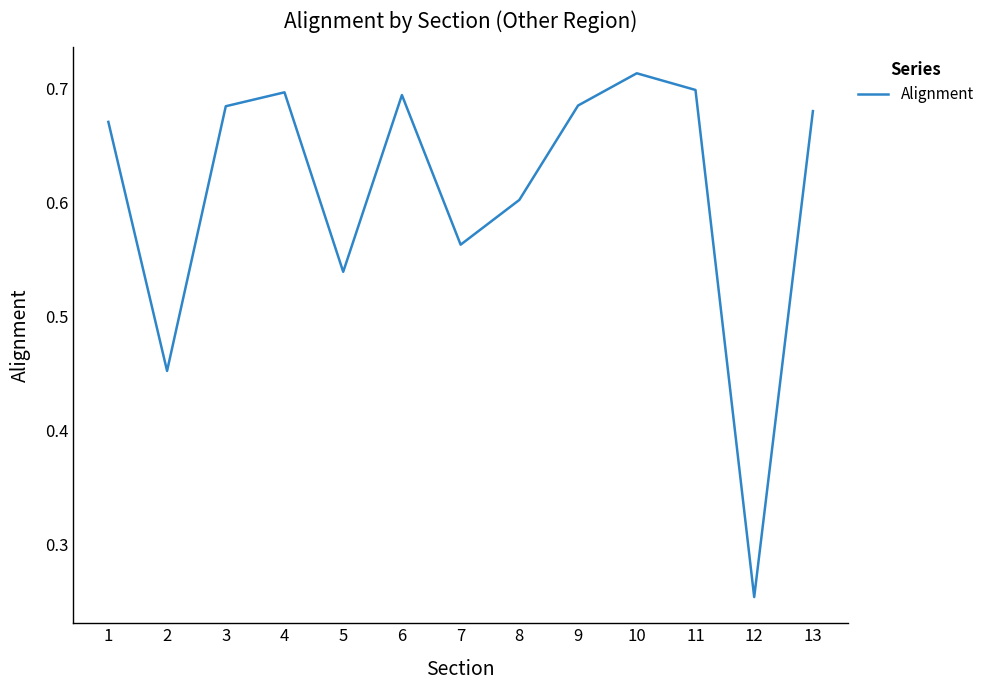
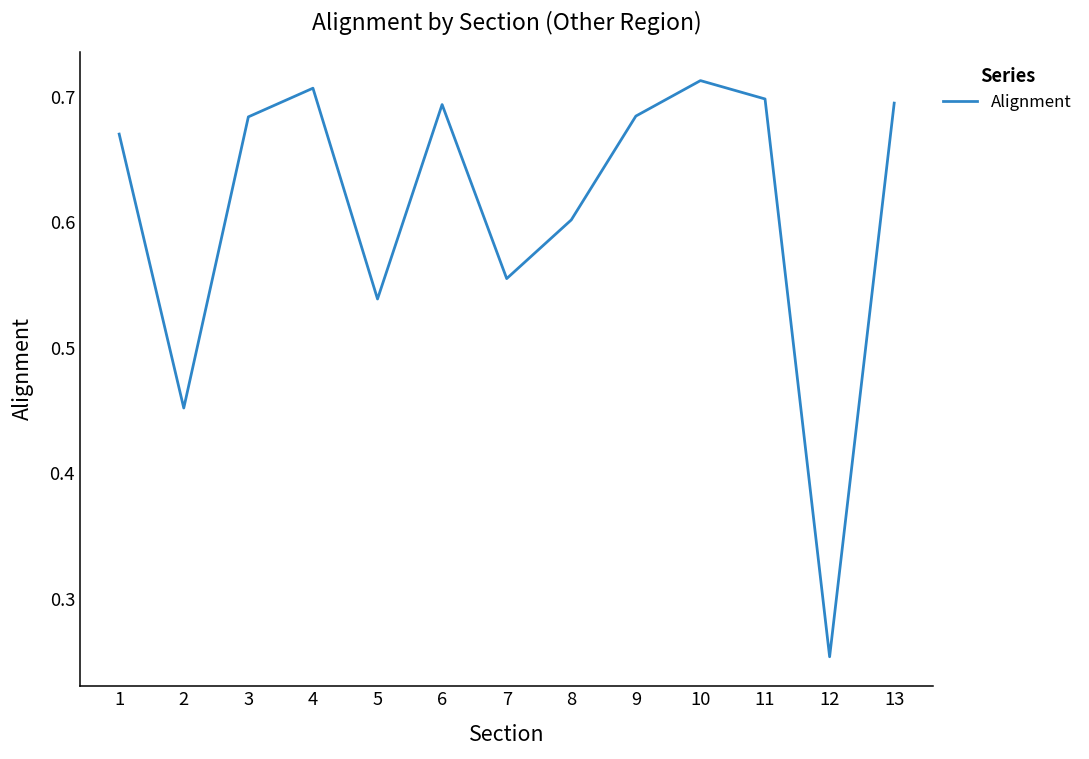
  {
    "1": 0.670,
    "2": 0.452,
    "3": 0.684,
-   "4": 0.696,
+   "4": 0.707,
    "5": 0.539,
    "6": 0.694,
-   "7": 0.563,
+   "7": 0.555,
    "8": 0.602,
    "9": 0.685,
    "10": 0.713,
    "11": 0.698,
    "12": 0.254,
-   "13": 0.680
+   "13": 0.695
  }
